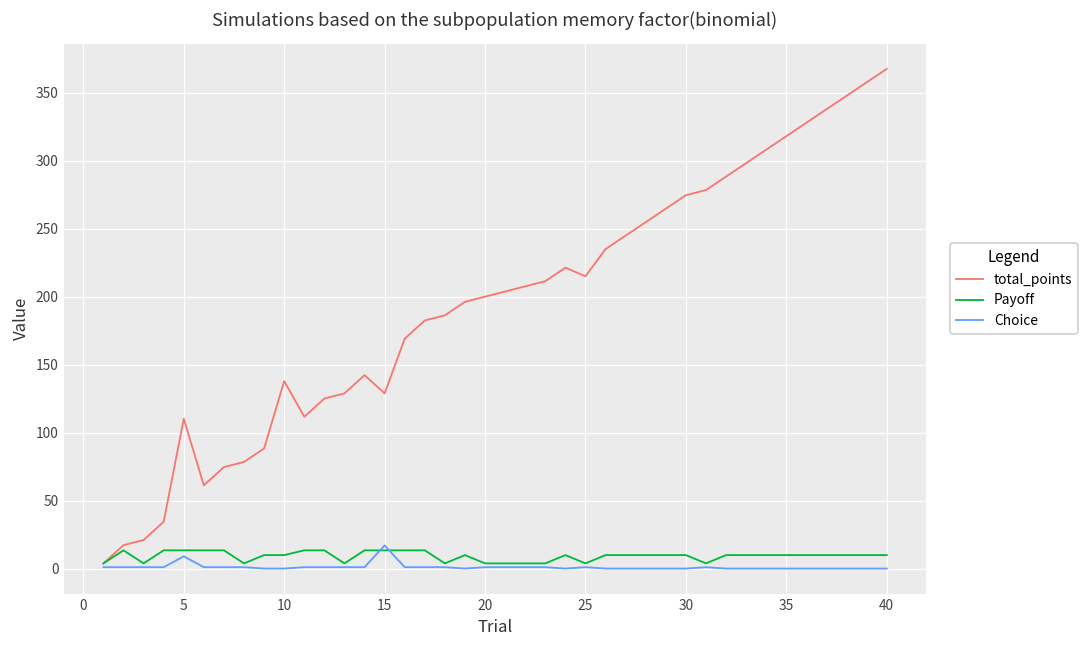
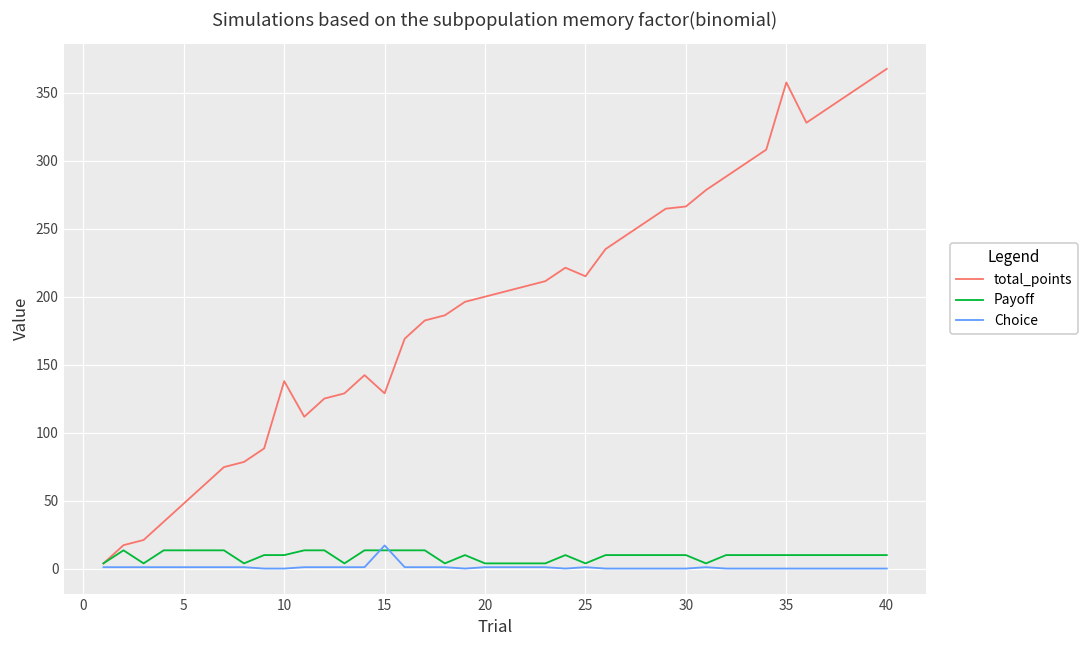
  {
    "total_points": {
-     "5": 110,
+     "5": 48,
      "10": 138,
      "15": 129,
      "20": 200,
      "25": 215,
-     "30": 275,
-     "35": 318,
+     "30": 266,
+     "35": 357,
      "40": 367
    },
    "Payoff": {
      "5": 13,
      "10": 10,
      "15": 13,
      "20": 4,
      "25": 4,
      "30": 10,
      "35": 10,
      "40": 10
    },
    "Choice": {
-     "5": 9,
+     "5": 1,
      "10": 0,
      "15": 17,
      "20": 1,
      "25": 1,
      "30": 0,
      "35": 0,
      "40": 0
    }
  }
